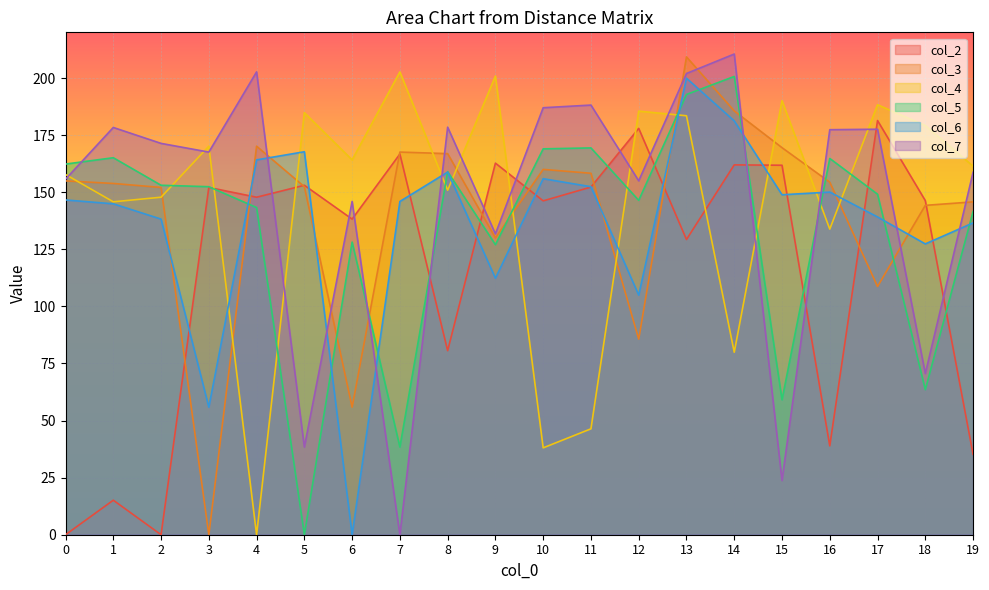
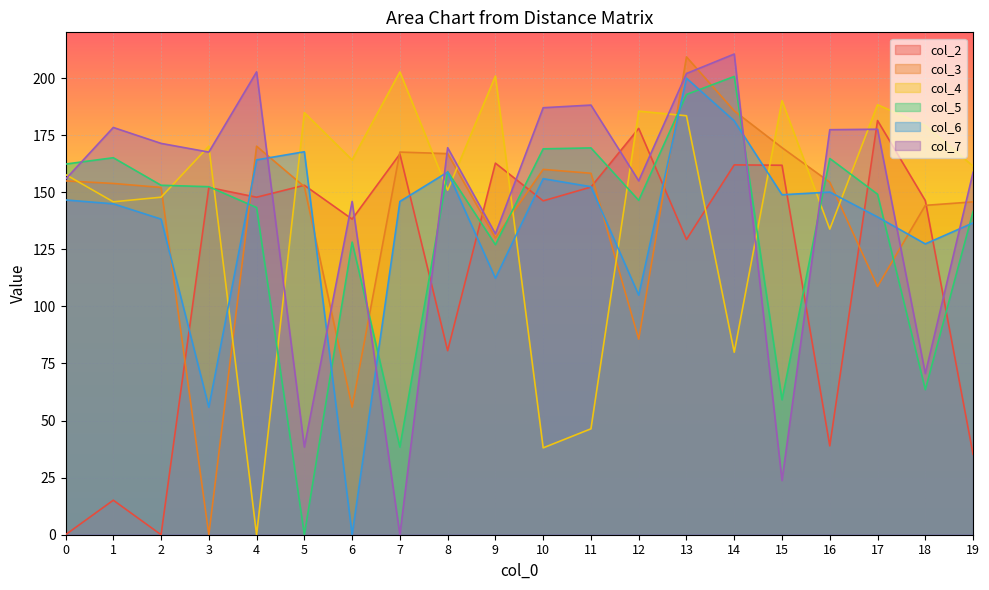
  {
    "col_5": {
      "0": 162,
      "1": 165,
      "4": 143,
      "5": 0,
      "6": 128,
      "7": 38,
      "9": 127,
      "10": 169,
      "11": 169,
      "12": 146,
      "13": 193,
      "14": 201,
      "15": 59,
      "16": 165,
      "17": 149,
      "18": 64,
      "19": 142
    },
    "col_6": {
      "0": 147,
      "2": 138,
      "3": 56,
      "4": 164,
      "5": 168,
      "6": 0,
      "7": 146,
      "9": 112,
      "10": 156,
      "12": 105,
      "13": 200,
      "14": 181,
      "15": 149,
      "16": 150,
      "17": 139,
      "18": 127,
      "19": 137
    },
    "col_7": {
      "1": 178,
      "2": 171,
      "3": 168,
      "4": 203,
      "5": 38,
      "6": 146,
      "7": 0,
-     "8": 178,
+     "8": 169,
      "9": 132,
      "10": 187,
      "11": 188,
      "12": 155,
      "13": 202,
      "14": 210,
      "15": 24,
      "16": 177,
      "17": 178,
      "18": 71,
      "19": 159
    }
  }
